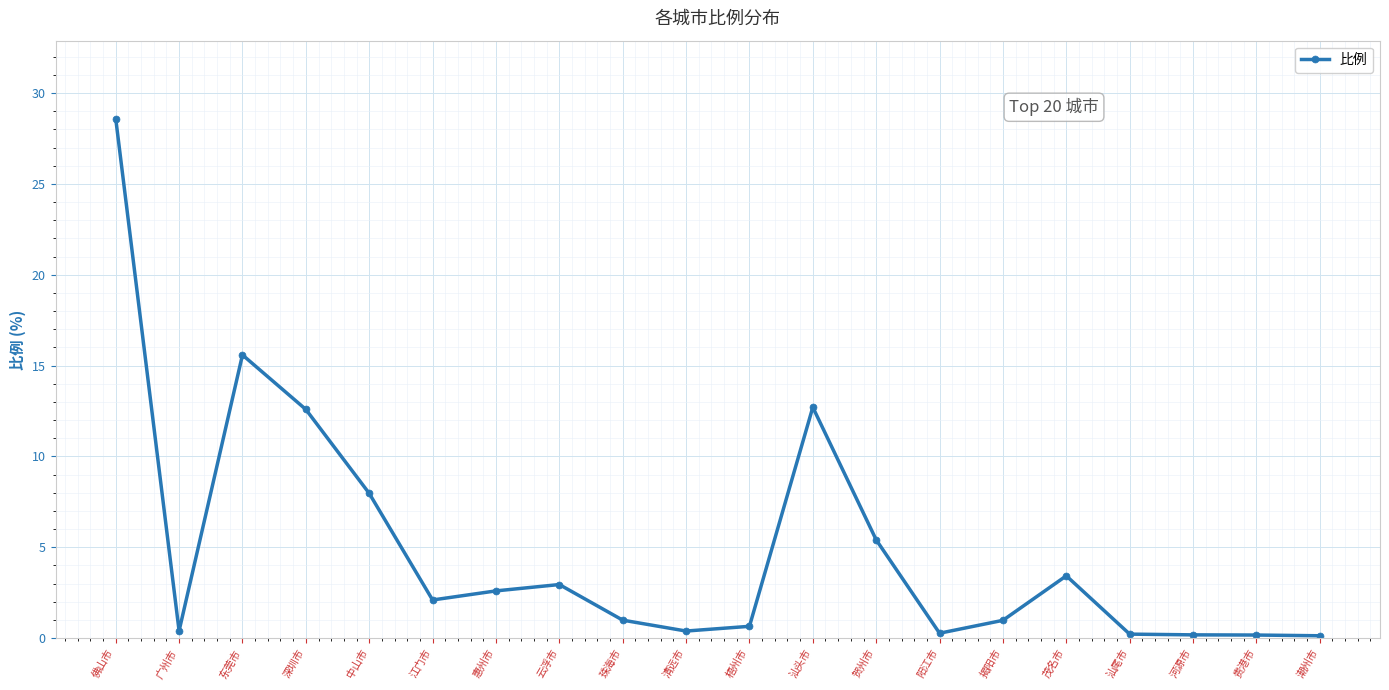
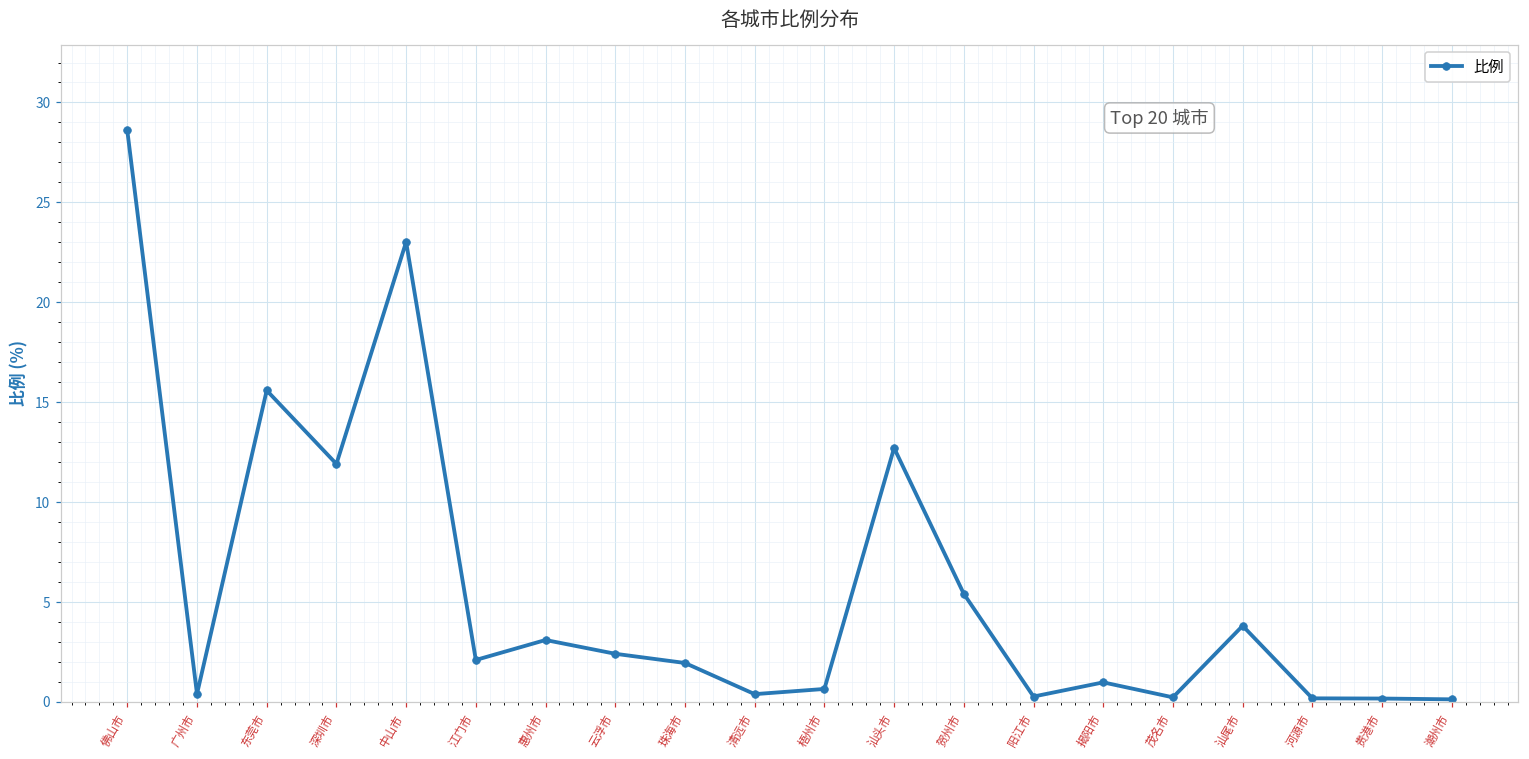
  {
    "佛山市": 28.6,
    "广州市": 0.4,
    "东莞市": 15.6,
-   "深圳市": 12.6,
-   "中山市": 8.0,
+   "深圳市": 11.9,
+   "中山市": 23.0,
    "江门市": 2.1,
-   "惠州市": 2.6,
-   "云浮市": 3.0,
-   "珠海市": 1.0,
+   "惠州市": 3.1,
+   "云浮市": 2.4,
+   "珠海市": 2.0,
    "清远市": 0.4,
    "梧州市": 0.7,
    "汕头市": 12.7,
    "贺州市": 5.4,
    "阳江市": 0.3,
    "揭阳市": 1.0,
-   "茂名市": 3.4,
-   "汕尾市": 0.2,
+   "茂名市": 0.2,
+   "汕尾市": 3.8,
    "河源市": 0.2,
    "贵港市": 0.2,
    "潮州市": 0.1
  }
